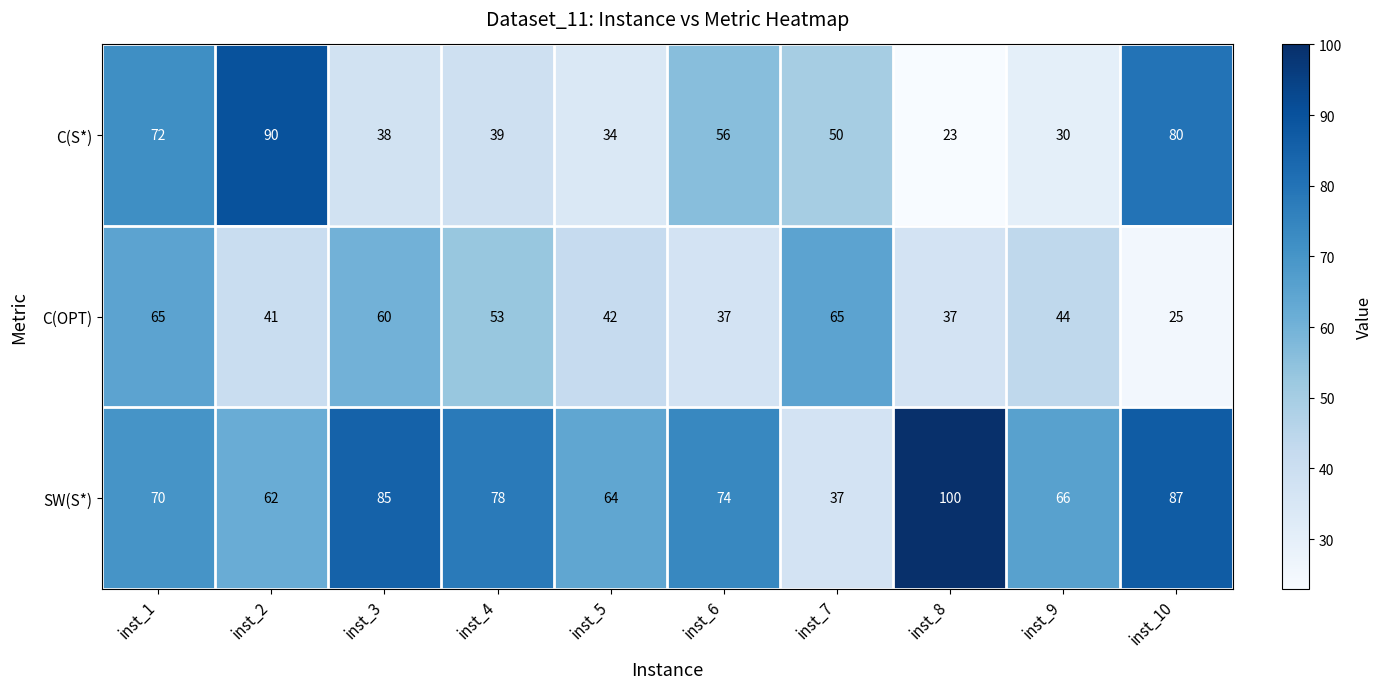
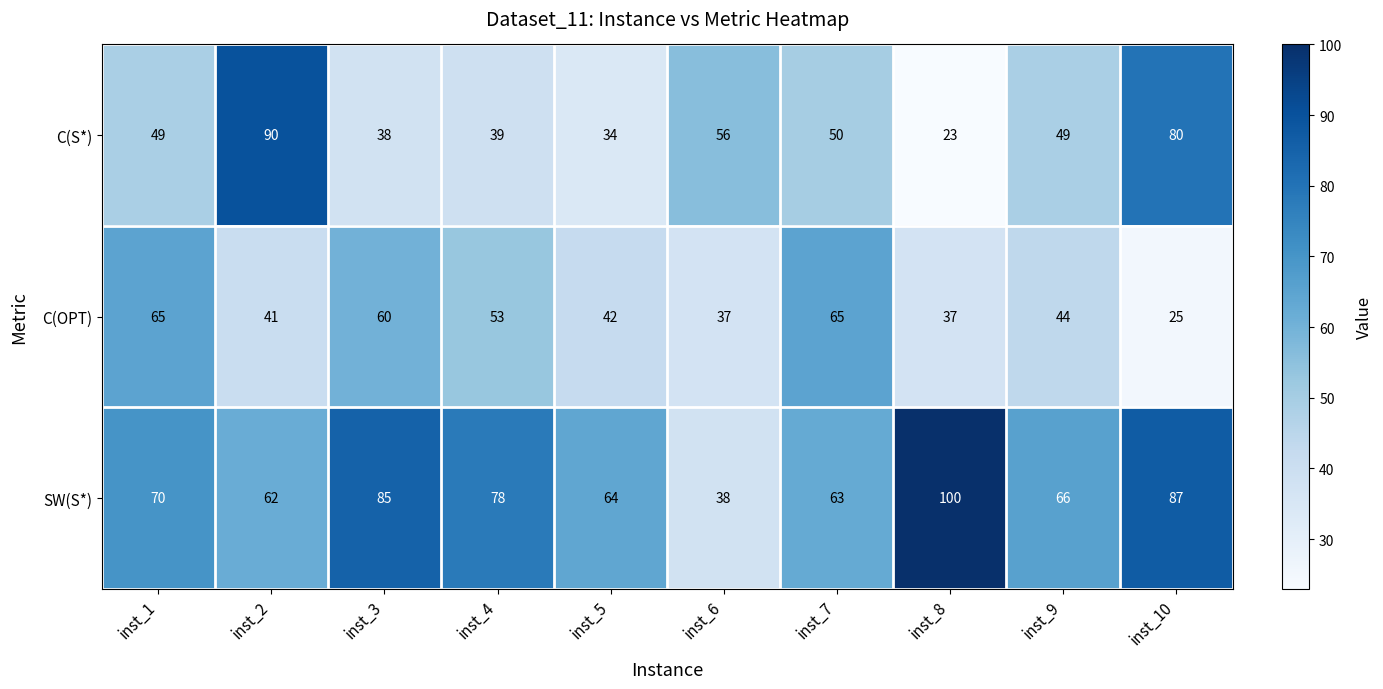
  {
    "C(S*)": {
-     "inst_1": 72,
+     "inst_1": 49,
      "inst_2": 90,
      "inst_3": 38,
      "inst_4": 39,
      "inst_5": 34,
      "inst_6": 56,
      "inst_7": 50,
      "inst_8": 23,
-     "inst_9": 30,
+     "inst_9": 49,
      "inst_10": 80
    },
    "C(OPT)": {
      "inst_1": 65,
      "inst_2": 41,
      "inst_3": 60,
      "inst_4": 53,
      "inst_5": 42,
      "inst_6": 37,
      "inst_7": 65,
      "inst_8": 37,
      "inst_9": 44,
      "inst_10": 25
    },
    "SW(S*)": {
      "inst_1": 70,
      "inst_2": 62,
      "inst_3": 85,
      "inst_4": 78,
      "inst_5": 64,
-     "inst_6": 74,
-     "inst_7": 37,
+     "inst_6": 38,
+     "inst_7": 63,
      "inst_8": 100,
      "inst_9": 66,
      "inst_10": 87
    }
  }
